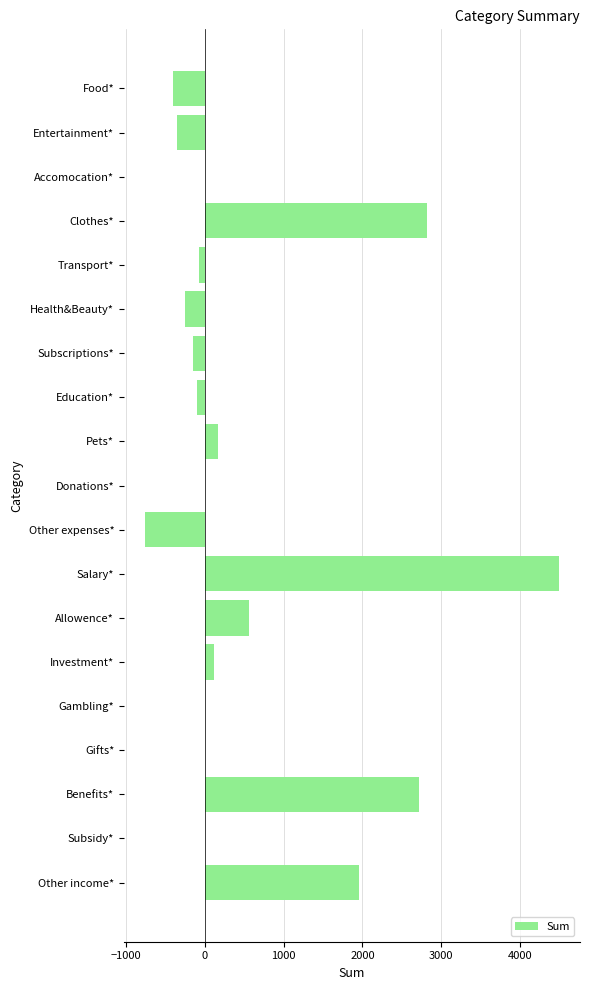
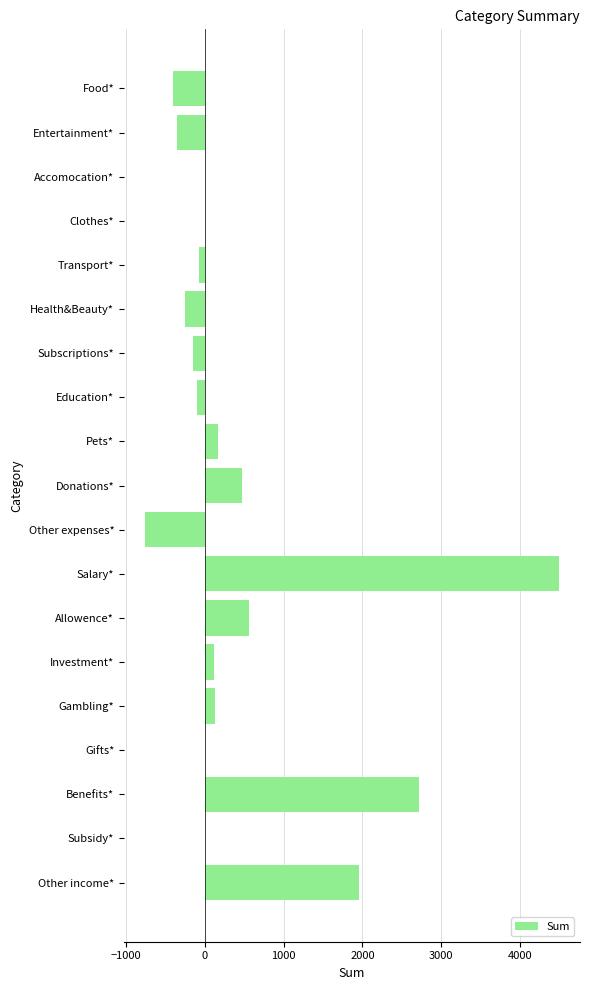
  {
    "Food*": -400,
    "Entertainment*": -400,
    "Accomocation*": 0,
-   "Clothes*": 2800,
+   "Clothes*": 0,
    "Transport*": -100,
    "Health&Beauty*": -300,
    "Subscriptions*": -200,
    "Education*": -100,
    "Pets*": 200,
-   "Donations*": 0,
+   "Donations*": 500,
    "Other expenses*": -800,
    "Salary*": 4500,
    "Allowence*": 600,
    "Investment*": 100,
-   "Gambling*": 0,
+   "Gambling*": 100,
    "Gifts*": 0,
    "Benefits*": 2700,
    "Subsidy*": 0,
    "Other income*": 2000
  }
